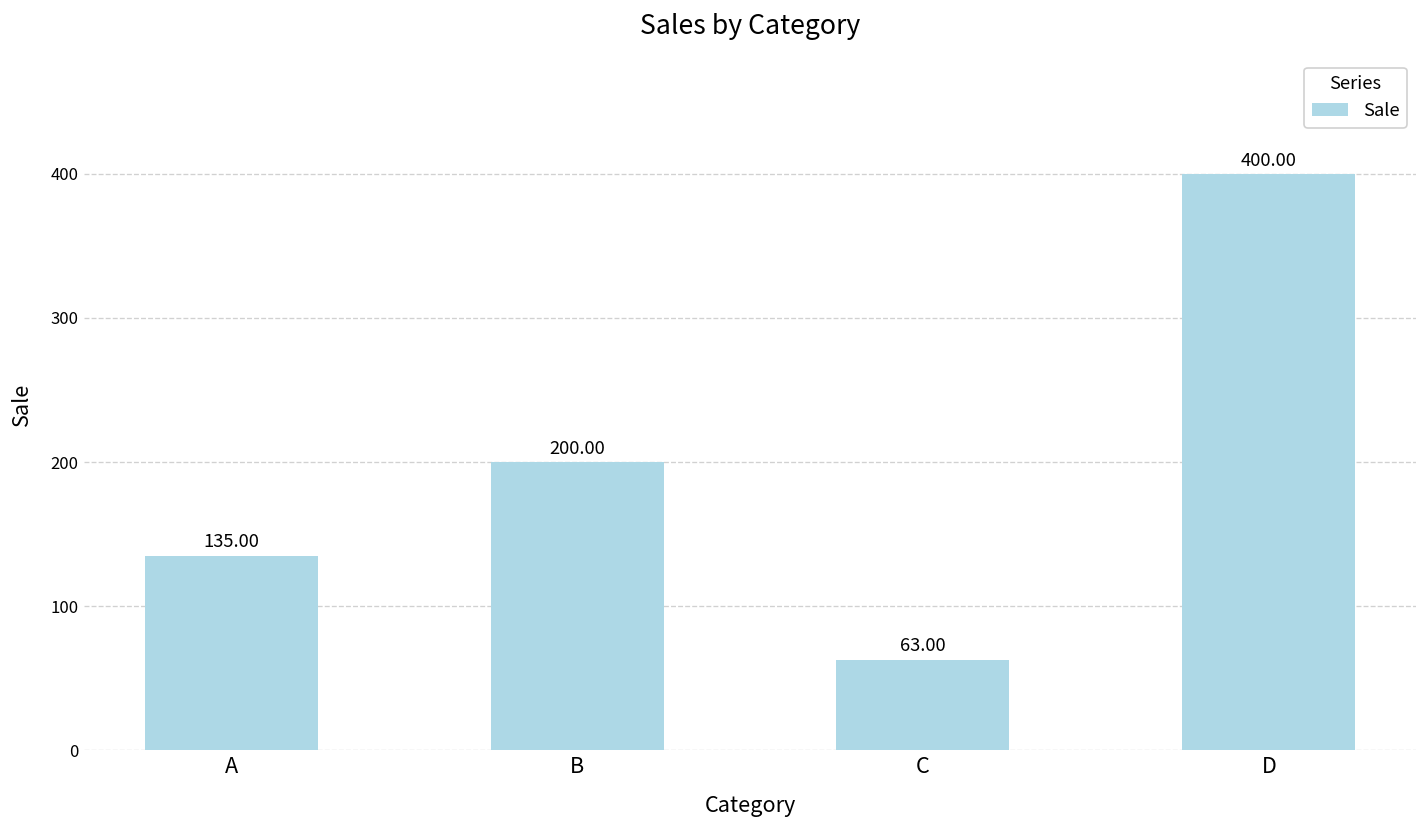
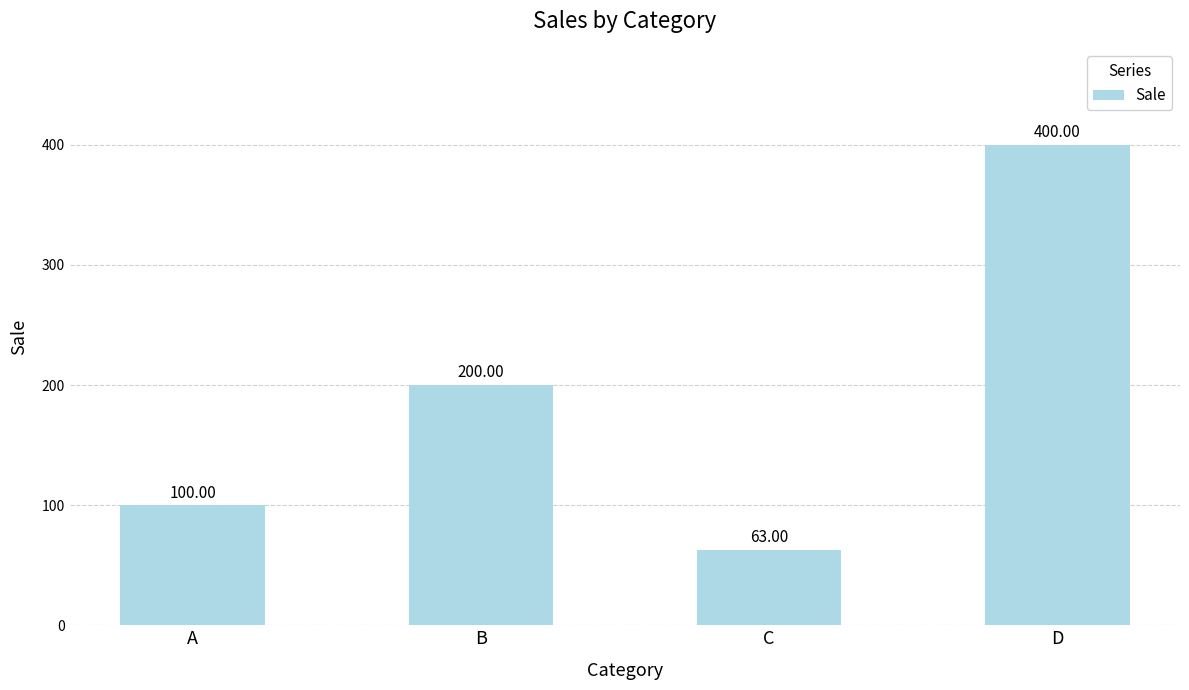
  {
-   "A": 135.00,
+   "A": 100.00,
    "B": 200.00,
    "C": 63.00,
    "D": 400.00
  }
